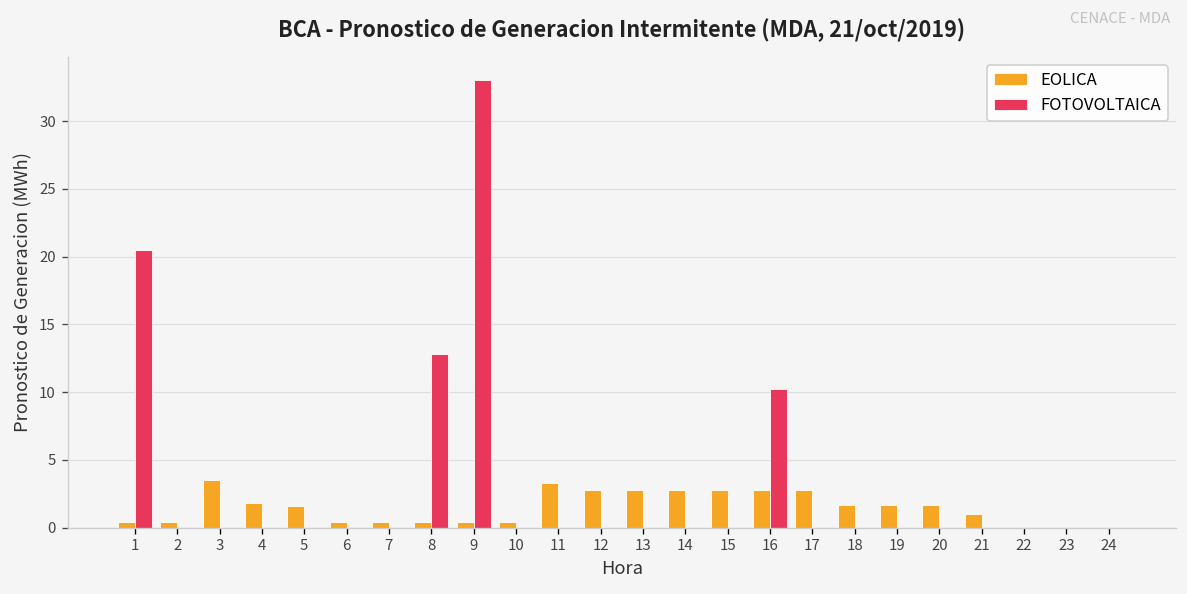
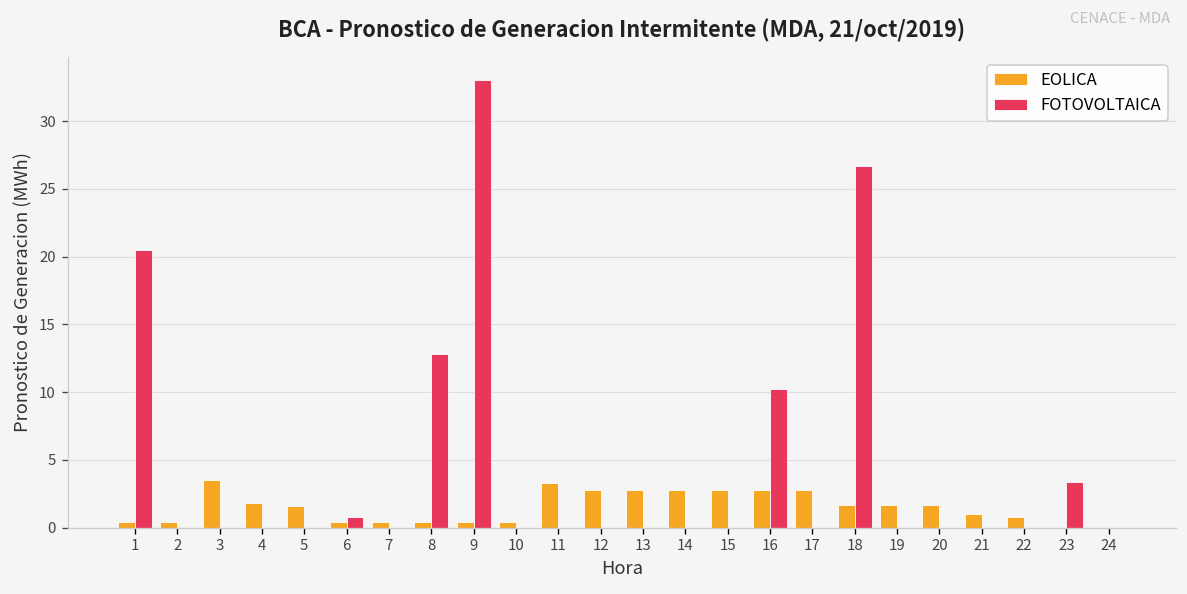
  {
    "EOLICA": {
      "1": 0.4,
      "2": 0.4,
      "3": 3.5,
      "4": 1.8,
      "5": 1.6,
      "6": 0.4,
      "7": 0.4,
      "8": 0.4,
      "9": 0.4,
      "10": 0.4,
      "11": 3.3,
      "12": 2.8,
      "13": 2.8,
      "14": 2.8,
      "15": 2.8,
      "16": 2.8,
      "17": 2.8,
      "18": 1.7,
      "19": 1.7,
      "20": 1.7,
      "21": 1.0,
-     "22": 0.0,
+     "22": 0.8,
      "23": 0.0,
      "24": 0.0
    },
    "FOTOVOLTAICA": {
      "1": 20.5,
      "2": 0.0,
      "3": 0.0,
      "4": 0.0,
      "5": 0.0,
-     "6": 0.0,
+     "6": 0.8,
      "7": 0.0,
      "8": 12.8,
      "9": 33.1,
      "10": 0.0,
      "11": 0.0,
      "12": 0.0,
      "13": 0.0,
      "14": 0.0,
      "15": 0.0,
      "16": 10.2,
      "17": 0.0,
-     "18": 0.0,
+     "18": 26.7,
      "19": 0.0,
      "20": 0.0,
      "21": 0.0,
      "22": 0.0,
-     "23": 0.0,
+     "23": 3.4,
      "24": 0.0
    }
  }
